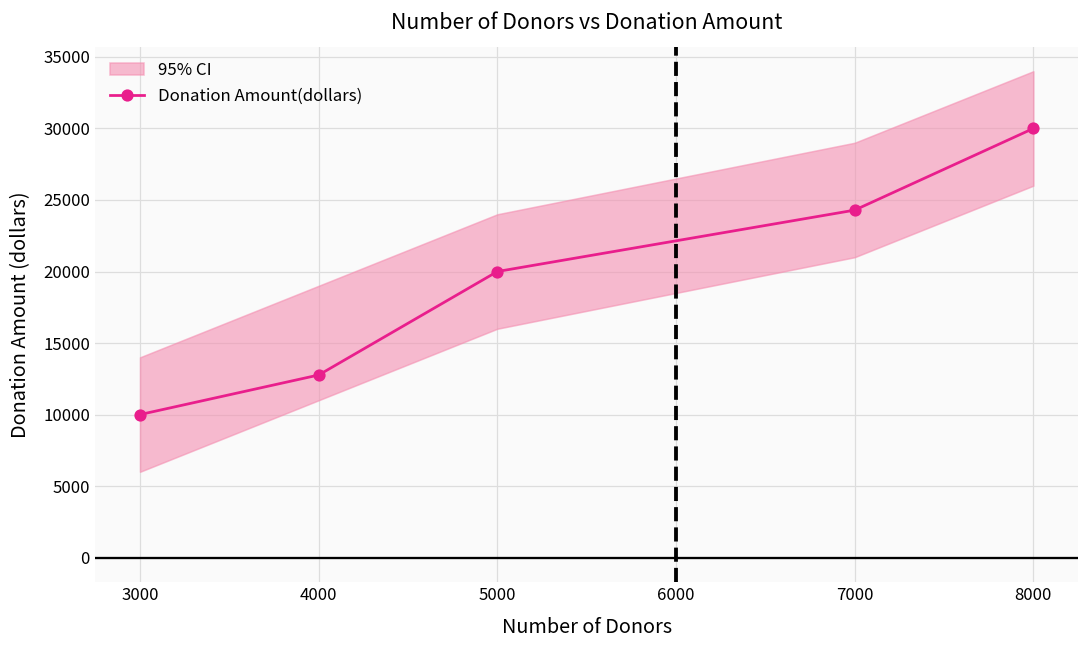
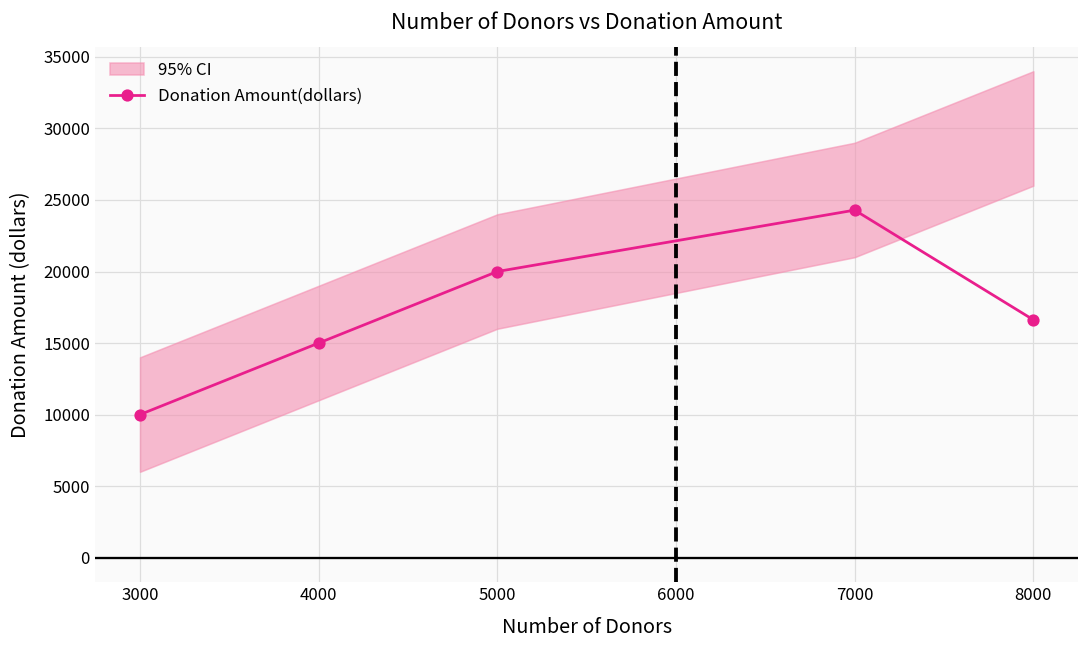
  {
    "Donation Amount(dollars)": {
      "3000": 10000,
-     "4000": 12800,
+     "4000": 15000,
      "5000": 20000,
      "7000": 24300,
-     "8000": 30000
+     "8000": 16600
    }
  }
